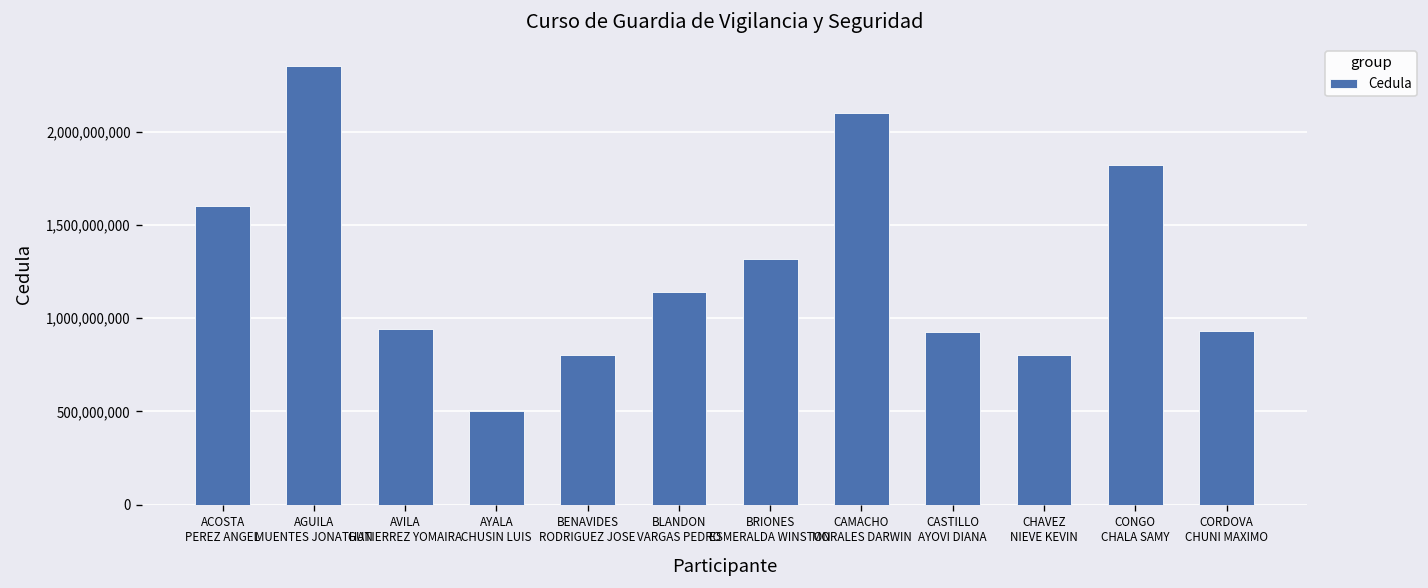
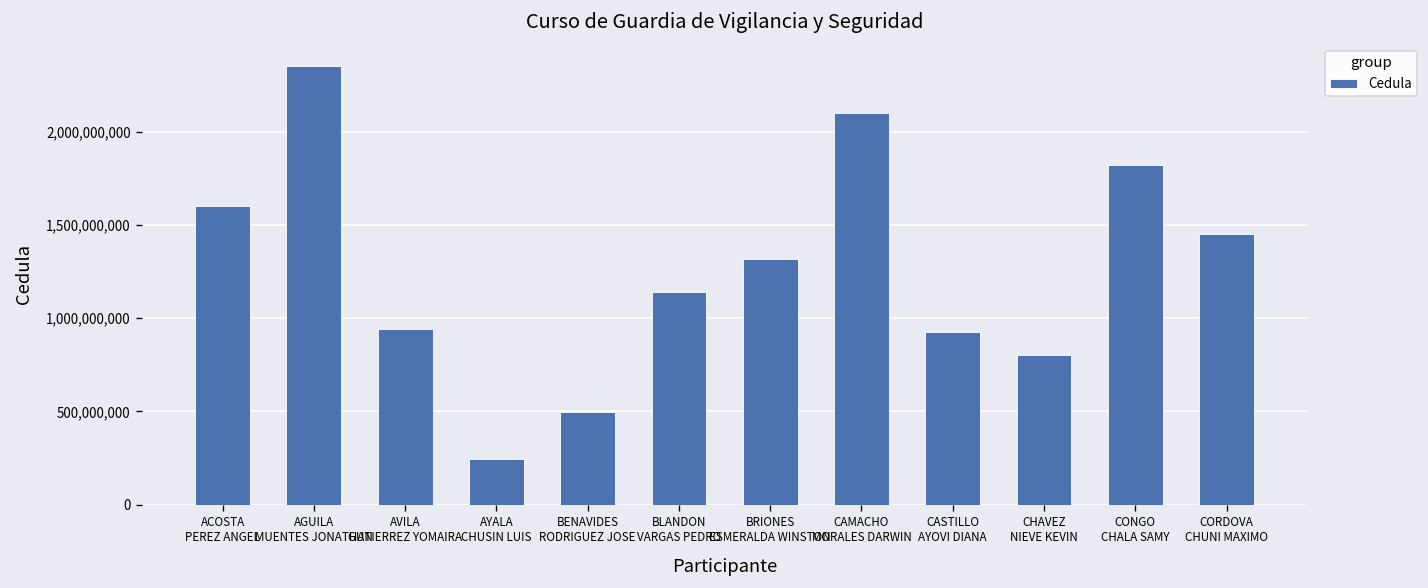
  {
    "ACOSTA PEREZ ANGEL": "1,600,000,000",
-   "AYALA CHUSIN LUIS": "500,000,000",
-   "BENAVIDES RODRIGUEZ JOSE": "800,000,000",
+   "AYALA CHUSIN LUIS": "240,000,000",
+   "BENAVIDES RODRIGUEZ JOSE": "500,000,000",
    "BLANDON VARGAS PEDRO": "1,140,000,000",
    "CASTILLO AYOVI DIANA": "920,000,000",
    "CHAVEZ NIEVE KEVIN": "800,000,000",
    "CONGO CHALA SAMY": "1,820,000,000",
-   "CORDOVA CHUNI MAXIMO": "930,000,000"
+   "CORDOVA CHUNI MAXIMO": "1,450,000,000"
  }
